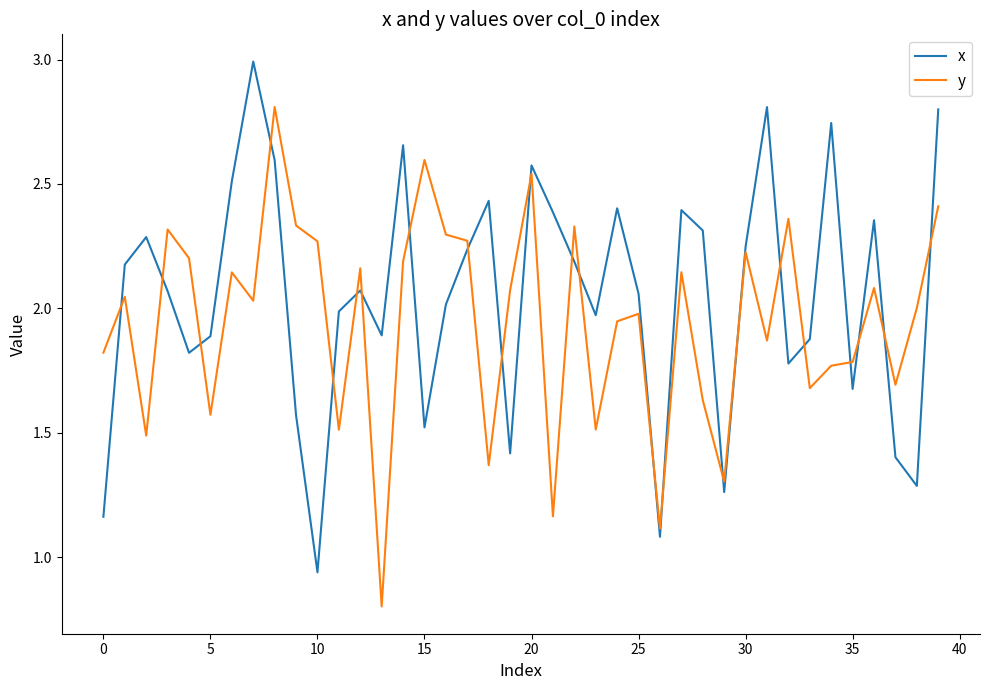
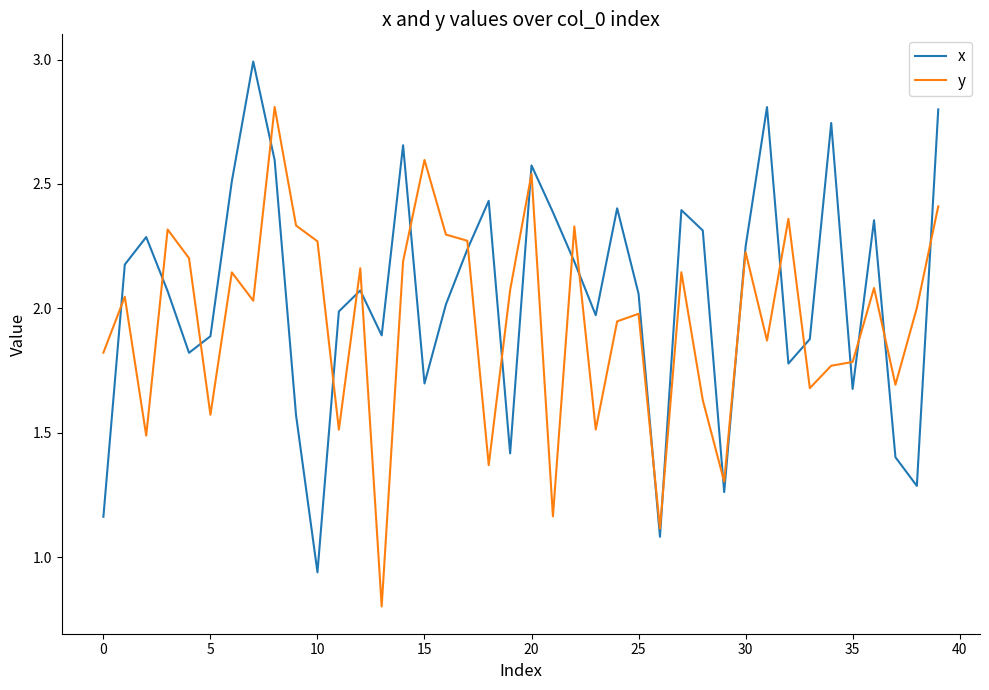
  {
    "x": {
      "0": 1.16,
      "5": 1.89,
      "10": 0.94,
-     "15": 1.52,
+     "15": 1.70,
      "20": 2.57,
      "25": 2.06,
      "30": 2.25,
      "35": 1.68
    },
    "y": {
      "0": 1.82,
      "5": 1.57,
      "10": 2.27,
      "15": 2.60,
      "20": 2.54,
      "25": 1.98,
      "30": 2.23,
      "35": 1.79
    }
  }
